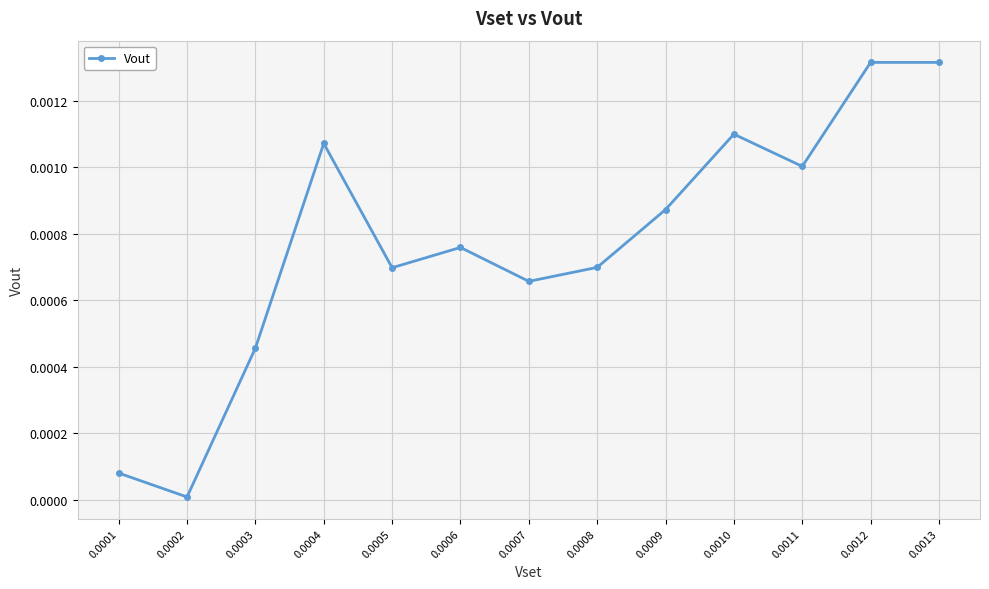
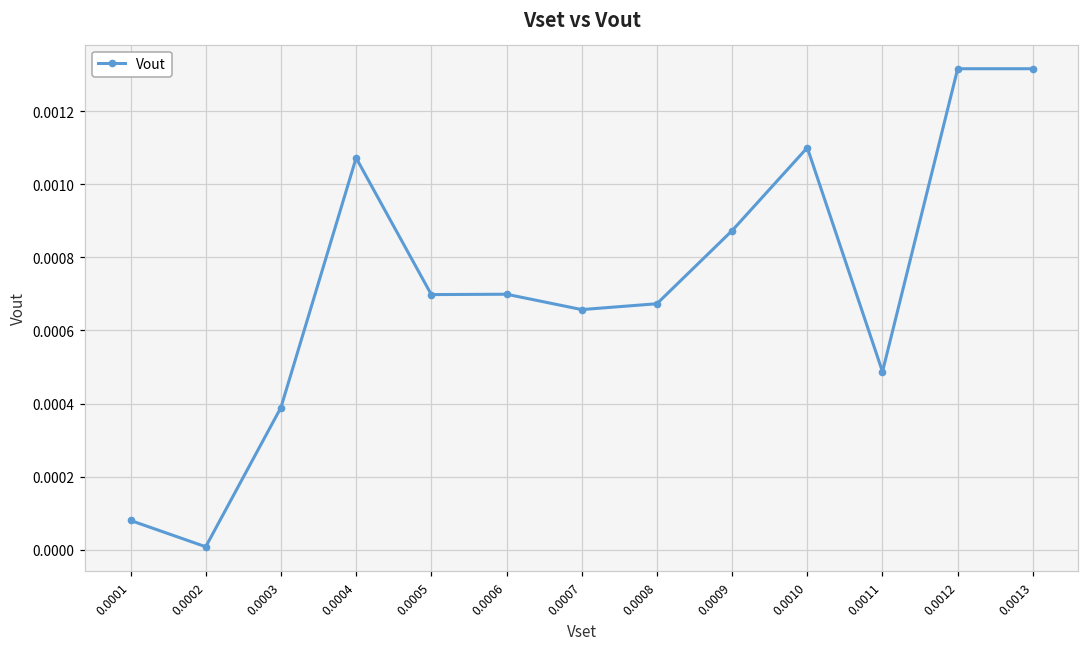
  {
    "0.0001": 0.00008,
    "0.0002": 0.00001,
-   "0.0003": 0.00046,
+   "0.0003": 0.00039,
    "0.0004": 0.00107,
    "0.0005": 0.00070,
-   "0.0006": 0.00076,
+   "0.0006": 0.00070,
    "0.0007": 0.00066,
-   "0.0008": 0.00070,
+   "0.0008": 0.00067,
    "0.0009": 0.00087,
    "0.0010": 0.00110,
-   "0.0011": 0.00100,
+   "0.0011": 0.00049,
    "0.0012": 0.00132,
    "0.0013": 0.00132
  }
